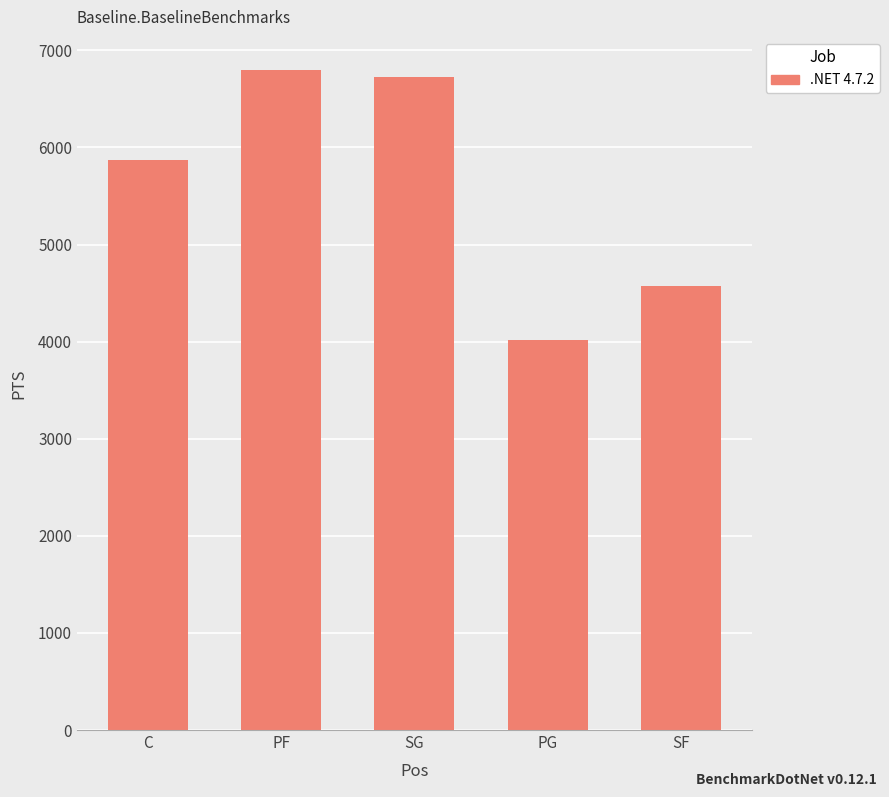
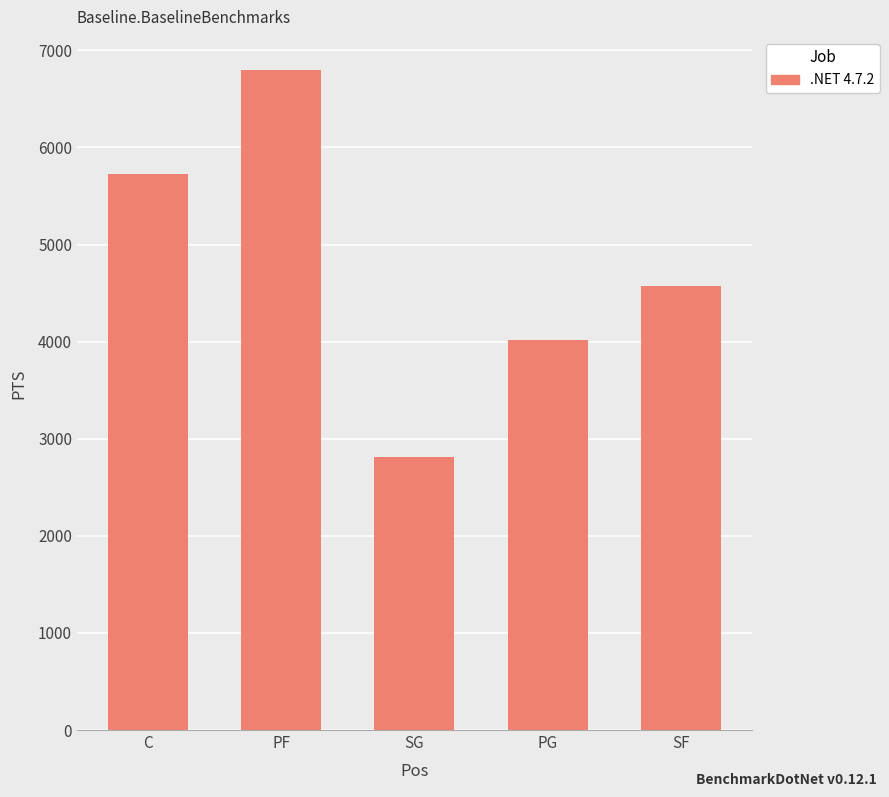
  {
-   "C": 5900,
+   "C": 5700,
    "PF": 6800,
-   "SG": 6700,
+   "SG": 2800,
    "PG": 4000,
    "SF": 4600
  }
